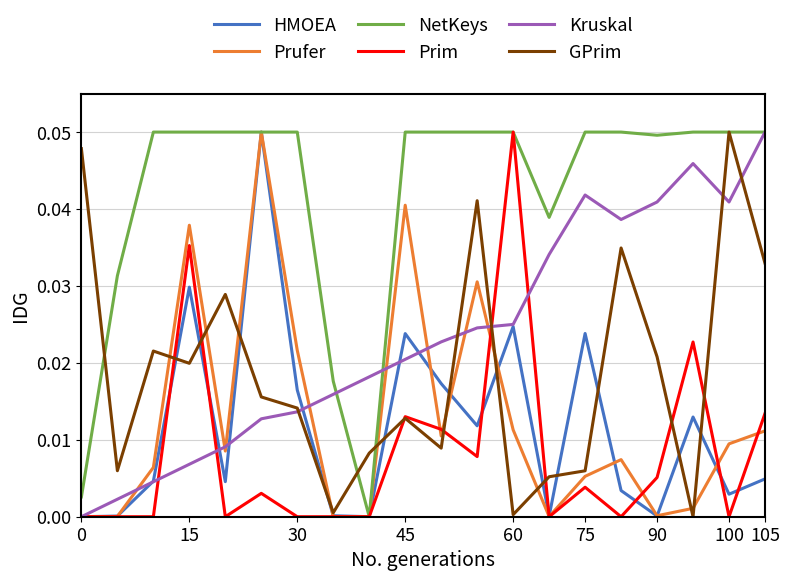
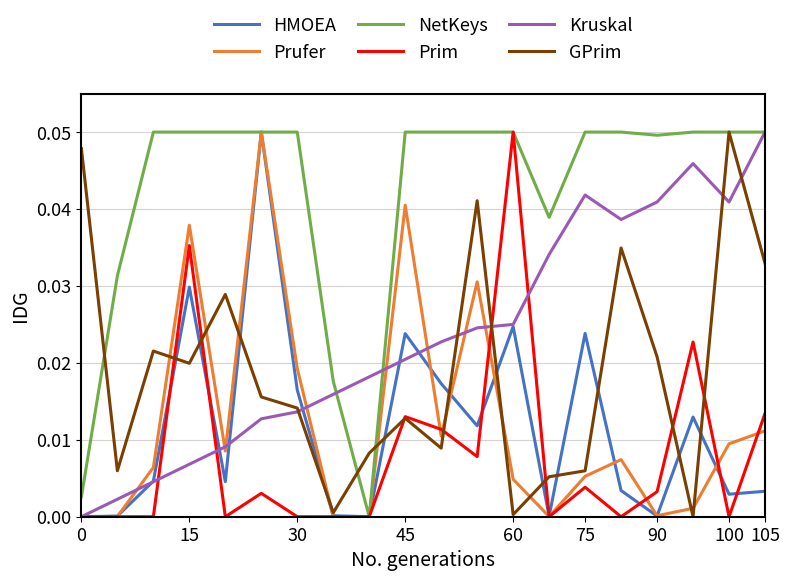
  {
    "HMOEA": {
      "30": 0.016,
      "45": 0.024,
      "75": 0.024,
      "100": 0.003,
-     "105": 0.005
+     "105": 0.003
    },
    "Prufer": {
-     "30": 0.022,
+     "30": 0.019,
      "45": 0.040,
-     "60": 0.011,
+     "60": 0.005,
      "75": 0.005,
      "100": 0.009,
      "105": 0.011
    },
    "NetKeys": {
      "0": 0.003,
      "30": 0.050,
      "45": 0.050,
      "75": 0.050,
      "90": 0.050
    },
    "Prim": {
      "30": 0.000,
      "75": 0.004,
-     "90": 0.005,
+     "90": 0.003,
      "100": 0.000,
      "105": 0.013
    },
    "Kruskal": {
      "30": 0.014,
      "45": 0.020,
      "75": 0.042,
      "90": 0.041,
      "100": 0.041
    },
    "GPrim": {
      "0": 0.048,
      "30": 0.014,
      "60": 0.000,
      "75": 0.006,
      "90": 0.021,
      "105": 0.033
    }
  }
